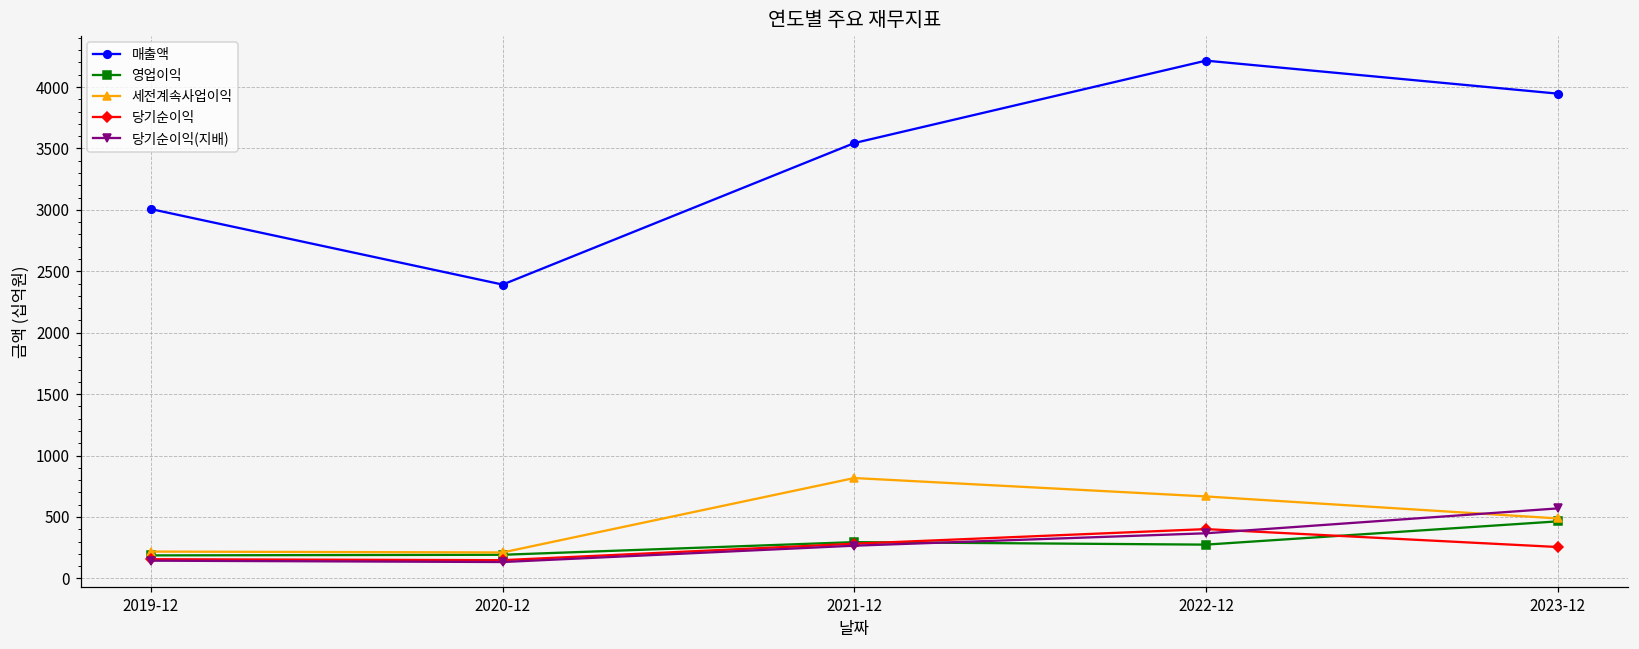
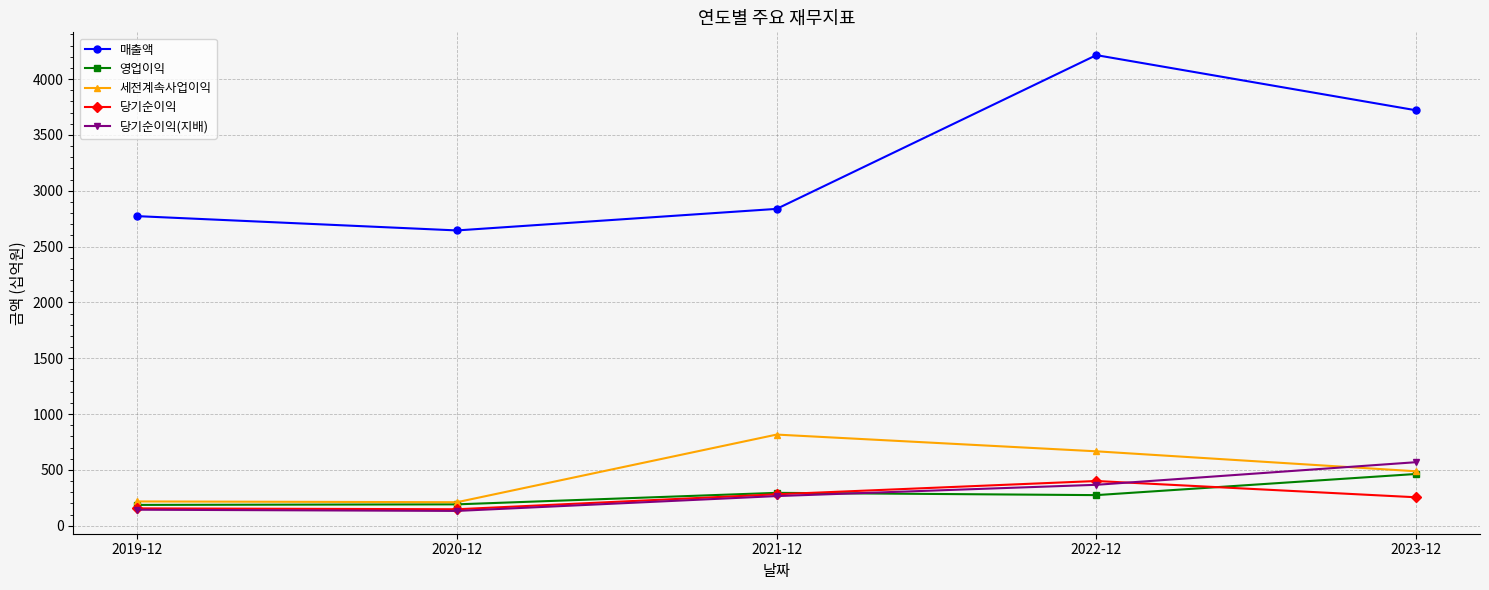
  {
    "매출액": {
-     "2019-12": 3010,
-     "2020-12": 2390,
-     "2021-12": 3540,
+     "2019-12": 2770,
+     "2020-12": 2650,
+     "2021-12": 2840,
      "2022-12": 4220,
-     "2023-12": 3950
+     "2023-12": 3720
    },
    "영업이익": {
      "2019-12": 190,
      "2022-12": 270,
      "2023-12": 460
    },
    "세전계속사업이익": {
      "2019-12": 220,
      "2021-12": 820,
      "2022-12": 670,
      "2023-12": 490
    },
    "당기순이익": {
      "2022-12": 400,
      "2023-12": 260
    },
    "당기순이익(지배)": {
      "2022-12": 370,
      "2023-12": 570
    }
  }
